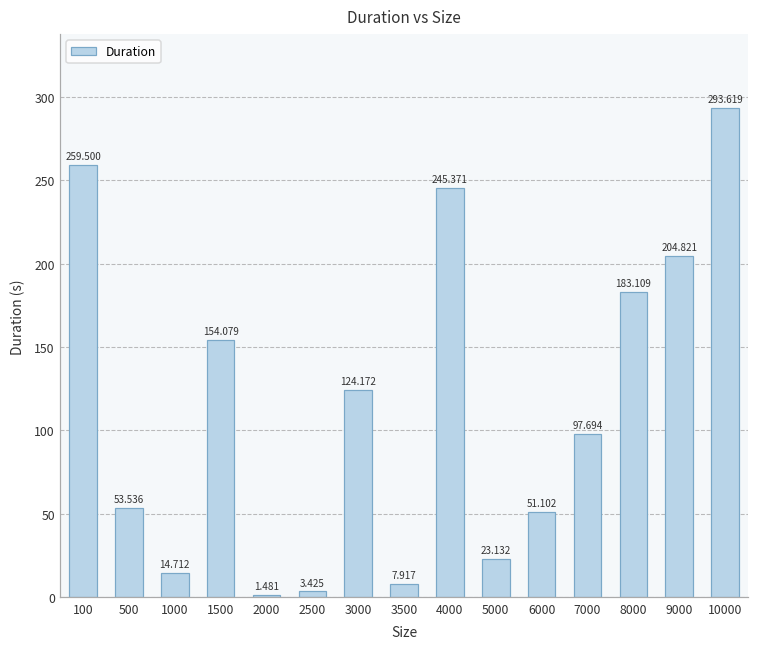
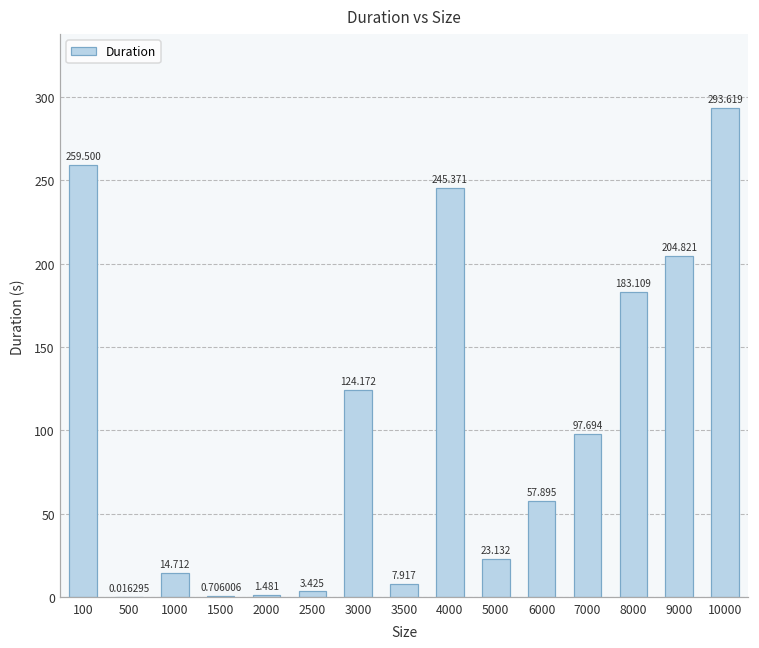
  {
    "100": 259.500,
-   "500": 53.536,
+   "500": 0.016295,
    "1000": 14.712,
-   "1500": 154.079,
+   "1500": 0.706006,
    "2000": 1.481,
    "2500": 3.425,
    "3000": 124.172,
    "3500": 7.917,
    "4000": 245.371,
    "5000": 23.132,
-   "6000": 51.102,
+   "6000": 57.895,
    "7000": 97.694,
    "8000": 183.109,
    "9000": 204.821,
    "10000": 293.619
  }
